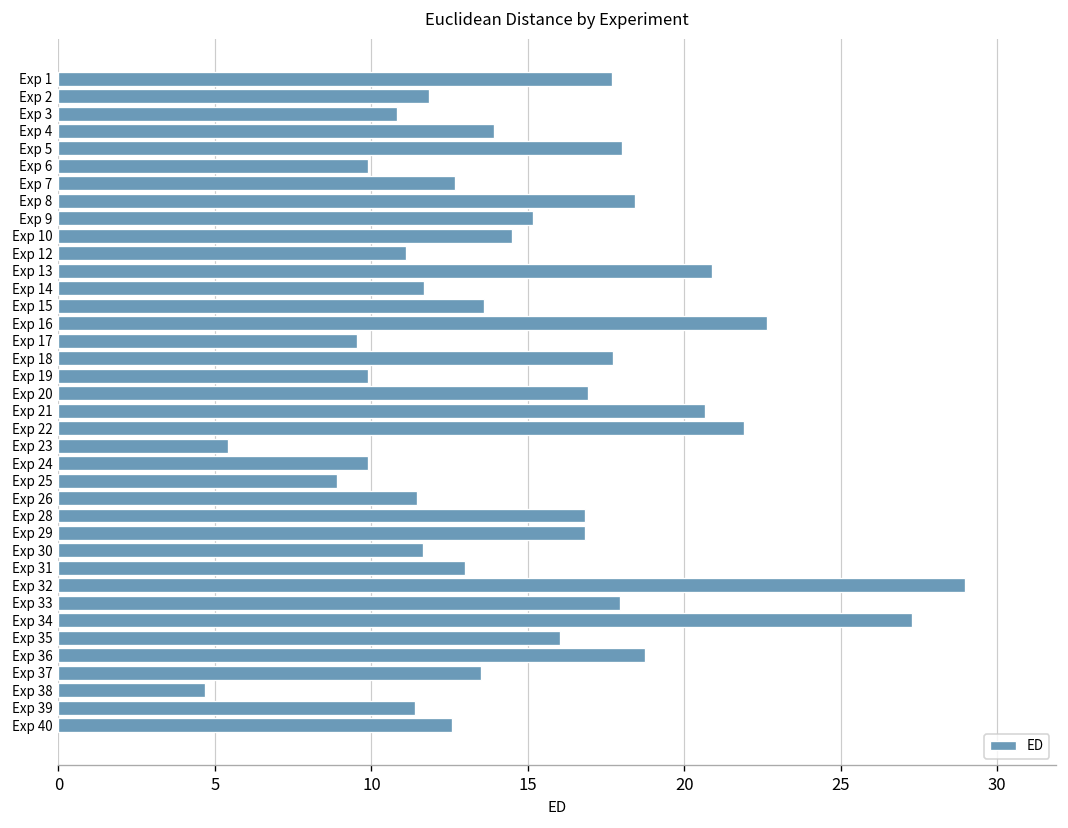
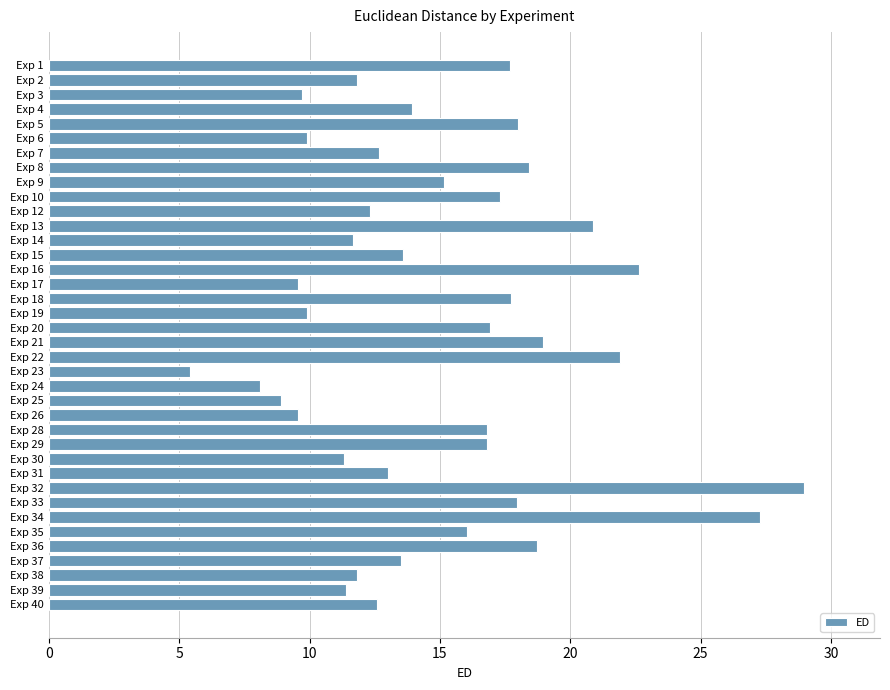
  {
    "Exp 1": 17.7,
    "Exp 2": 11.8,
-   "Exp 3": 10.8,
+   "Exp 3": 9.7,
    "Exp 4": 13.9,
    "Exp 5": 18.0,
    "Exp 6": 9.9,
    "Exp 7": 12.7,
    "Exp 8": 18.4,
    "Exp 9": 15.2,
-   "Exp 10": 14.5,
-   "Exp 12": 11.1,
+   "Exp 10": 17.3,
+   "Exp 12": 12.3,
    "Exp 13": 20.9,
    "Exp 14": 11.7,
    "Exp 15": 13.6,
    "Exp 16": 22.7,
    "Exp 17": 9.5,
    "Exp 18": 17.7,
    "Exp 19": 9.9,
    "Exp 20": 16.9,
-   "Exp 21": 20.7,
+   "Exp 21": 19.0,
    "Exp 22": 21.9,
    "Exp 23": 5.4,
-   "Exp 24": 9.9,
+   "Exp 24": 8.1,
    "Exp 25": 8.9,
-   "Exp 26": 11.5,
+   "Exp 26": 9.5,
    "Exp 28": 16.8,
    "Exp 29": 16.8,
-   "Exp 30": 11.6,
+   "Exp 30": 11.3,
    "Exp 31": 13.0,
    "Exp 32": 29.0,
    "Exp 33": 17.9,
    "Exp 34": 27.3,
    "Exp 35": 16.0,
    "Exp 36": 18.7,
    "Exp 37": 13.5,
-   "Exp 38": 4.7,
+   "Exp 38": 11.8,
    "Exp 39": 11.4,
    "Exp 40": 12.6
  }
